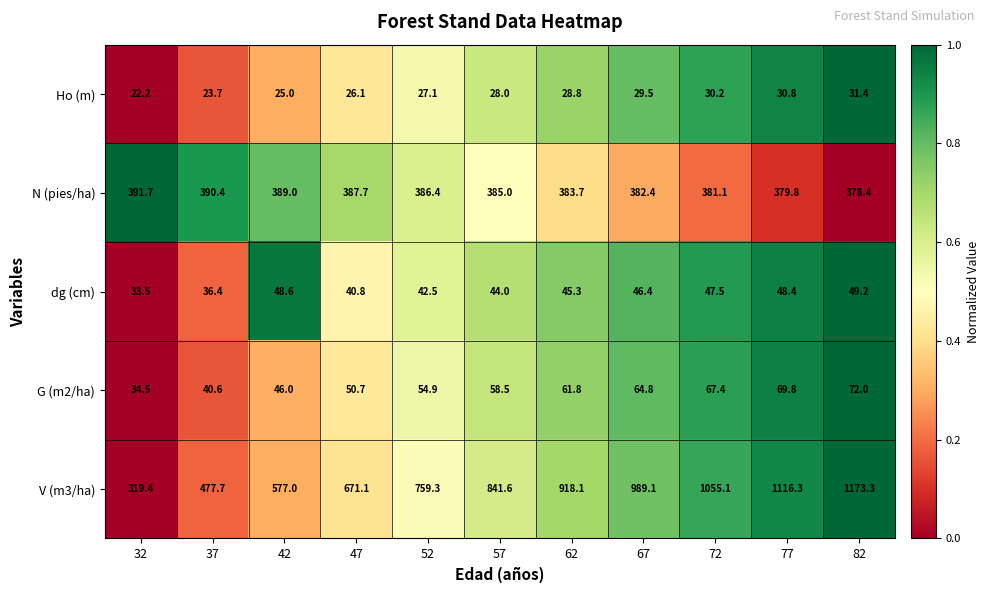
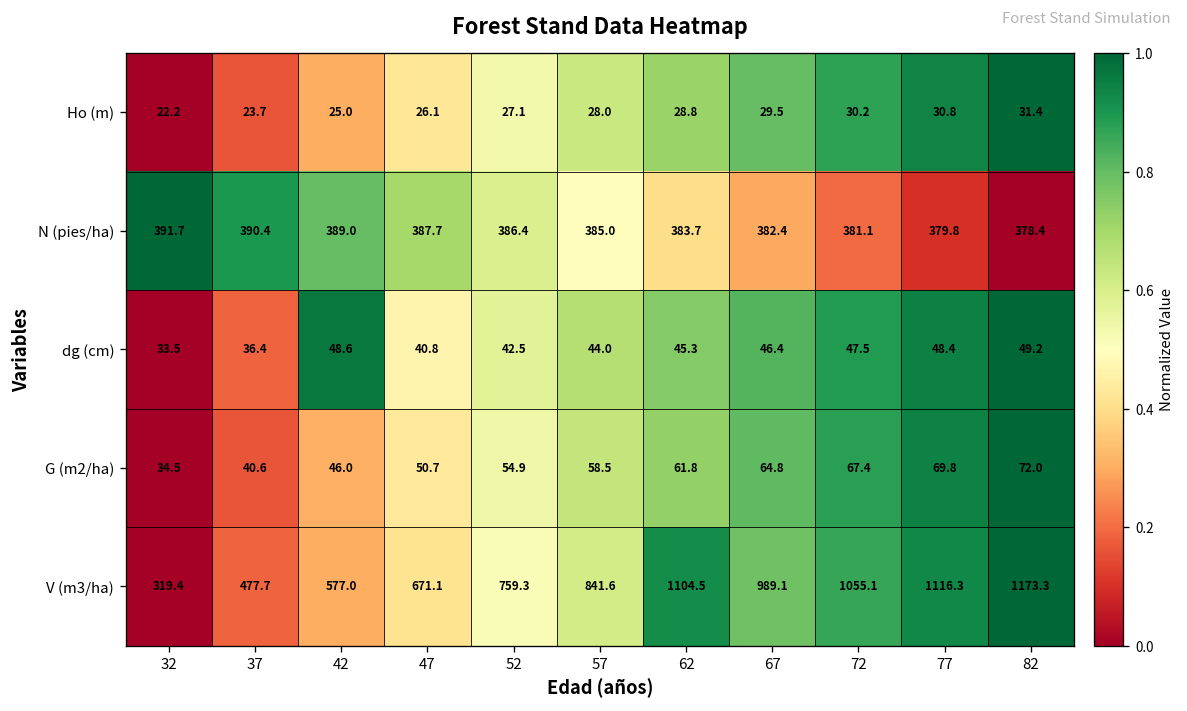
  {
    "Ho (m)": {
      "32": 22.2,
      "37": 23.7,
      "42": 25.0,
      "47": 26.1,
      "52": 27.1,
      "57": 28.0,
      "62": 28.8,
      "67": 29.5,
      "72": 30.2,
      "77": 30.8,
      "82": 31.4
    },
    "N (pies/ha)": {
      "32": 391.7,
      "37": 390.4,
      "42": 389.0,
      "47": 387.7,
      "52": 386.4,
      "57": 385.0,
      "62": 383.7,
      "67": 382.4,
      "72": 381.1,
      "77": 379.8,
      "82": 378.4
    },
    "dg (cm)": {
      "32": 33.5,
      "37": 36.4,
      "42": 48.6,
      "47": 40.8,
      "52": 42.5,
      "57": 44.0,
      "62": 45.3,
      "67": 46.4,
      "72": 47.5,
      "77": 48.4,
      "82": 49.2
    },
    "G (m2/ha)": {
      "32": 34.5,
      "37": 40.6,
      "42": 46.0,
      "47": 50.7,
      "52": 54.9,
      "57": 58.5,
      "62": 61.8,
      "67": 64.8,
      "72": 67.4,
      "77": 69.8,
      "82": 72.0
    },
    "V (m3/ha)": {
      "32": 319.4,
      "37": 477.7,
      "42": 577.0,
      "47": 671.1,
      "52": 759.3,
      "57": 841.6,
-     "62": 918.1,
+     "62": 1104.5,
      "67": 989.1,
      "72": 1055.1,
      "77": 1116.3,
      "82": 1173.3
    }
  }
